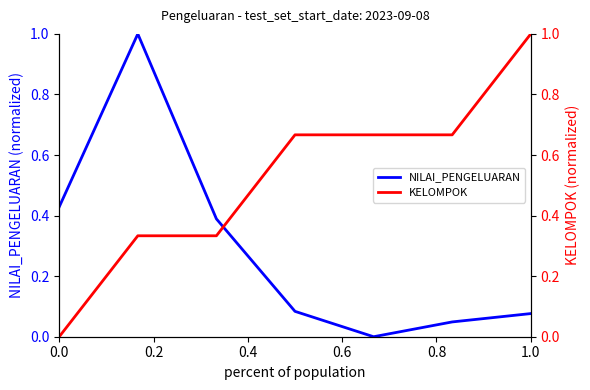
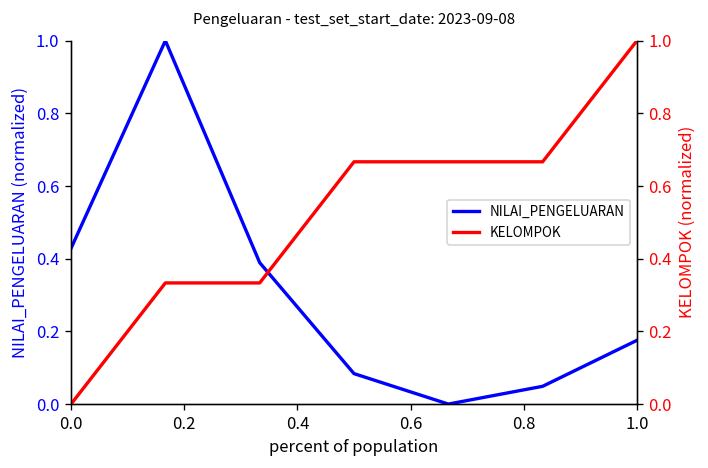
  {
    "NILAI_PENGELUARAN": {
      "0.0": 0.43,
-     "1.0": 0.08
+     "1.0": 0.18
    },
    "KELOMPOK": {
      "0.0": 0.00,
      "1.0": 1.00
    }
  }
